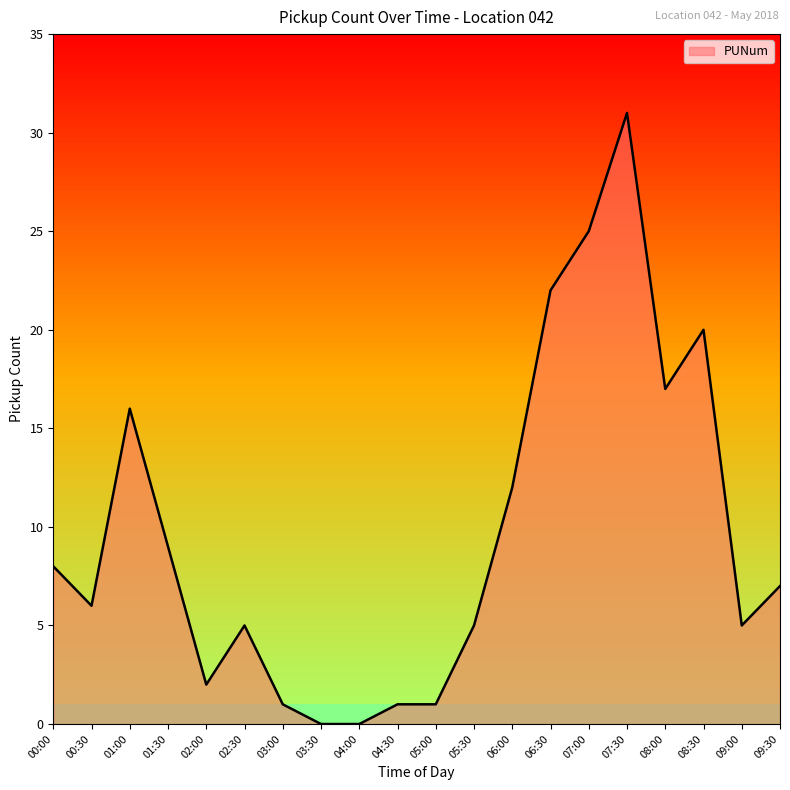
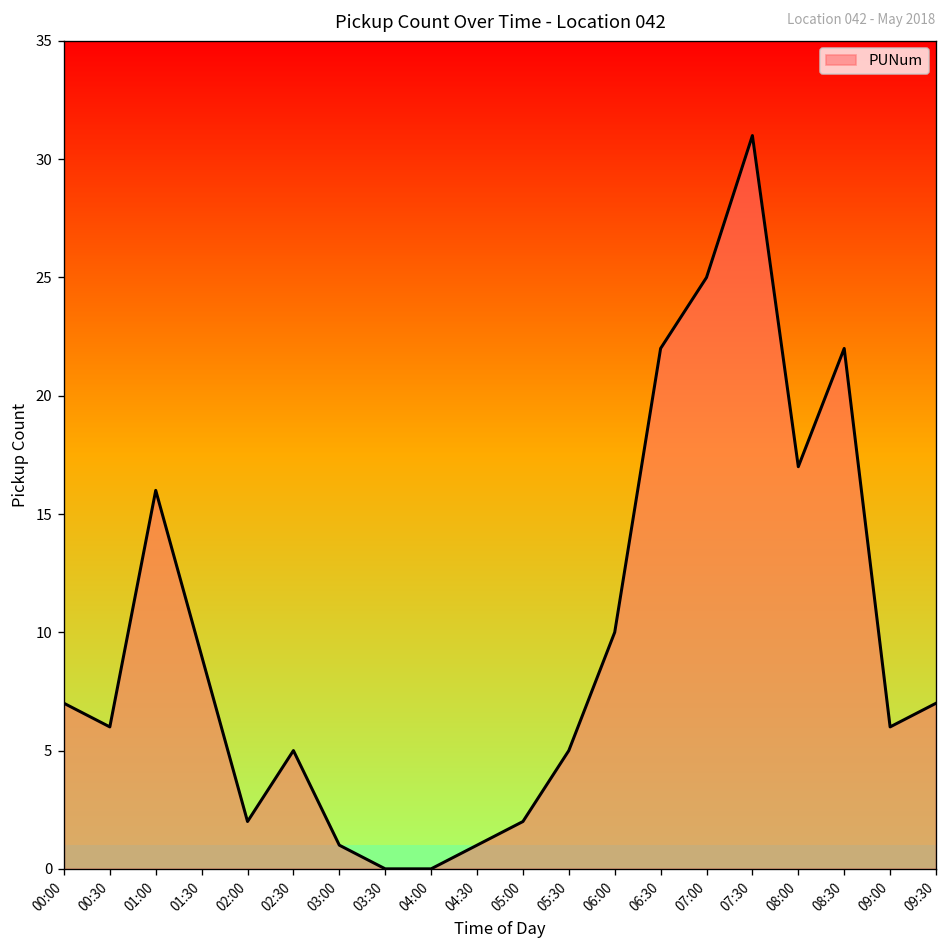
  {
-   "00:00": 8,
+   "00:00": 7,
    "00:30": 6,
    "01:00": 16,
    "01:30": 9,
    "02:00": 2,
    "02:30": 5,
    "03:00": 1,
    "03:30": 0,
    "04:00": 0,
    "04:30": 1,
-   "05:00": 1,
+   "05:00": 2,
    "05:30": 5,
-   "06:00": 12,
+   "06:00": 10,
    "06:30": 22,
    "07:00": 25,
    "07:30": 31,
    "08:00": 17,
-   "08:30": 20,
-   "09:00": 5,
+   "08:30": 22,
+   "09:00": 6,
    "09:30": 7
  }
